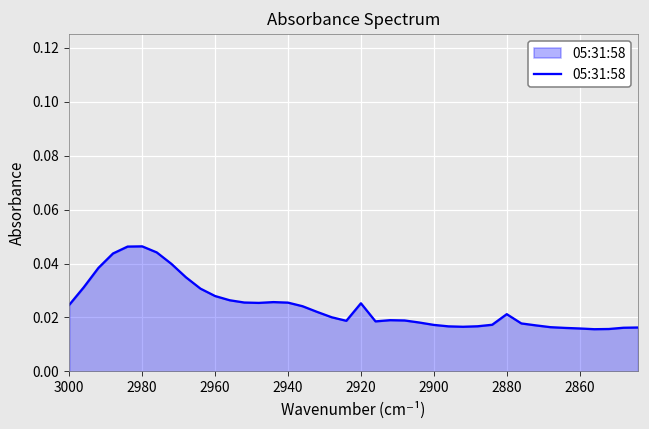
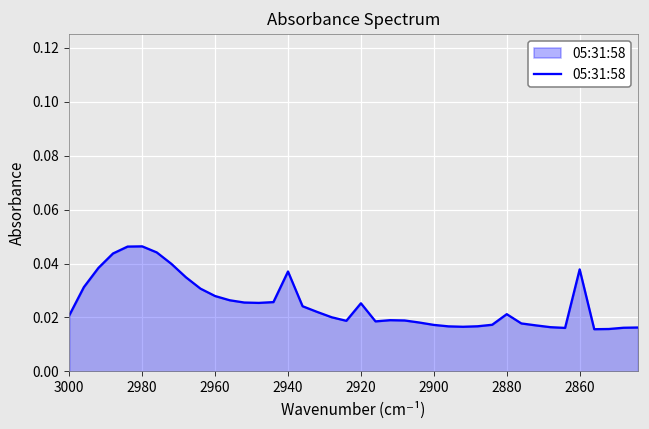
  {
-   "3000": 0.025,
+   "3000": 0.021,
    "2980": 0.046,
    "2960": 0.028,
-   "2940": 0.026,
+   "2940": 0.037,
    "2920": 0.025,
    "2900": 0.017,
    "2880": 0.021,
-   "2860": 0.016
+   "2860": 0.038
  }
